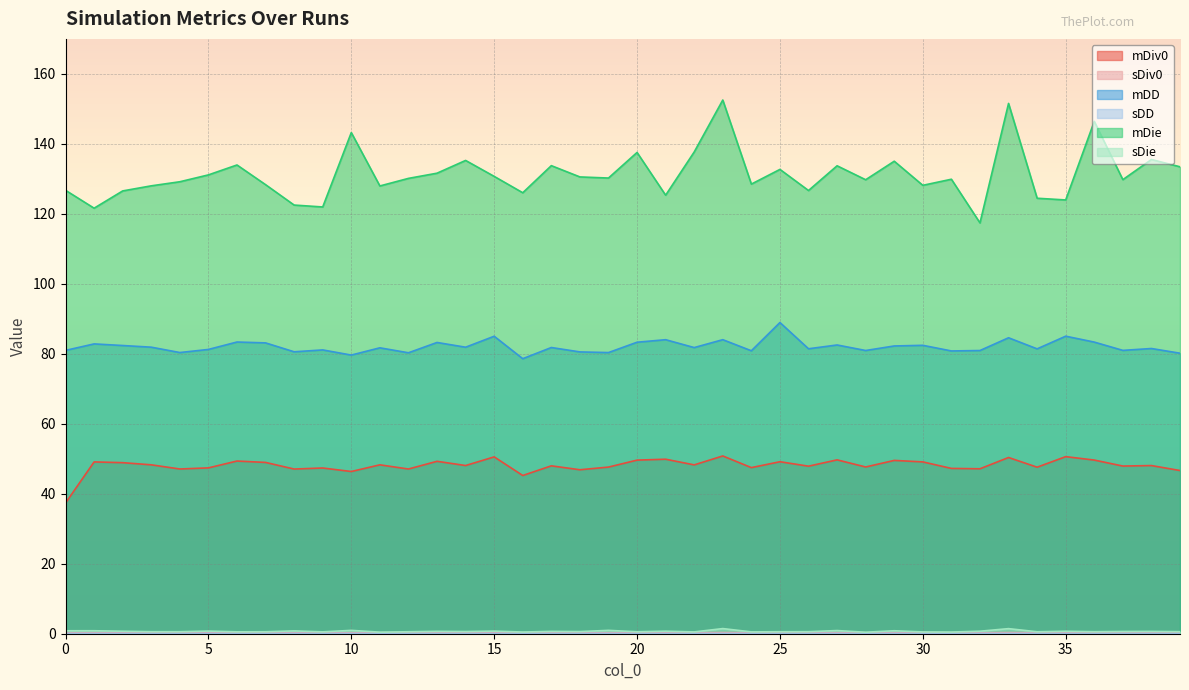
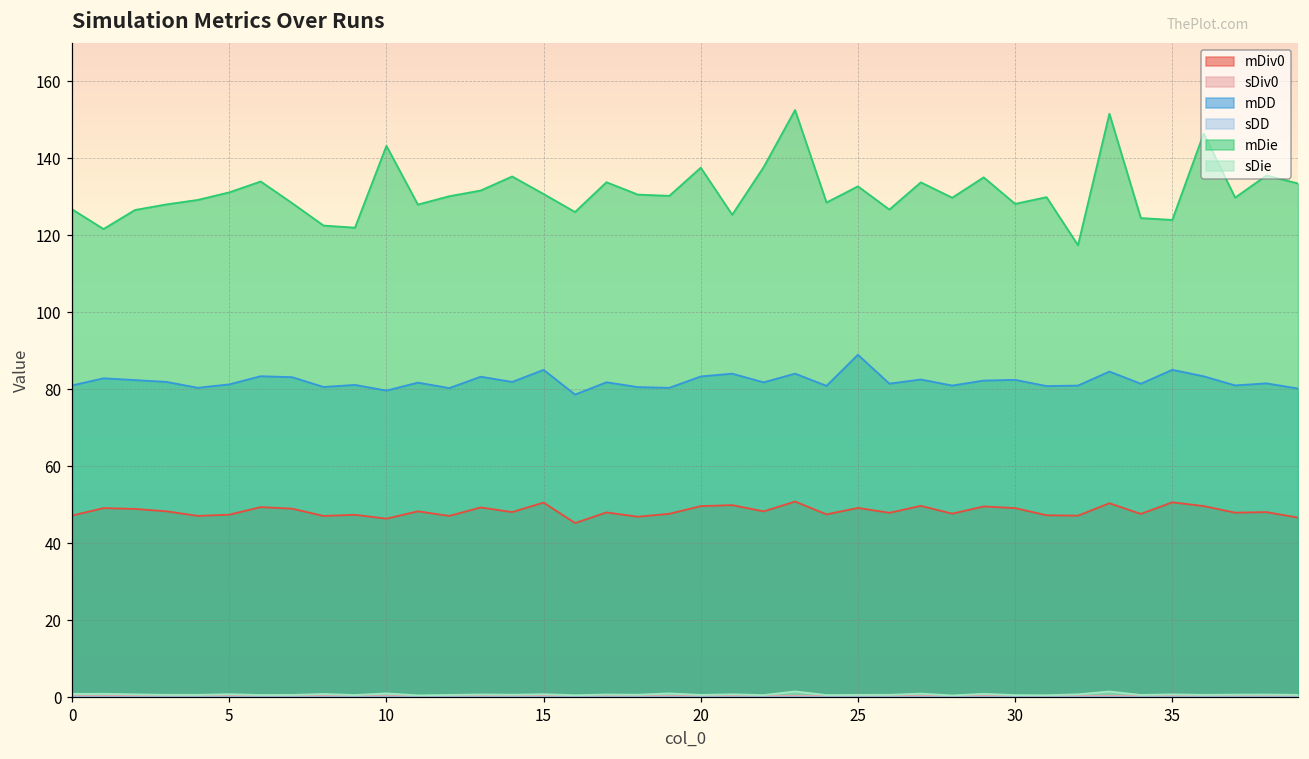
  {
    "mDiv0": {
-     "0": 37,
+     "0": 47,
      "5": 47,
      "10": 46,
      "15": 51,
      "20": 50,
      "25": 49,
      "30": 49,
      "35": 51
    },
    "mDD": {
      "0": 81,
      "5": 81,
      "10": 80,
      "15": 85,
      "20": 83,
      "25": 89,
      "30": 82,
      "35": 85
    },
    "mDie": {
      "0": 127,
      "5": 131,
      "10": 143,
      "15": 131,
      "20": 138,
      "25": 133,
      "30": 128,
      "35": 124
    }
  }
